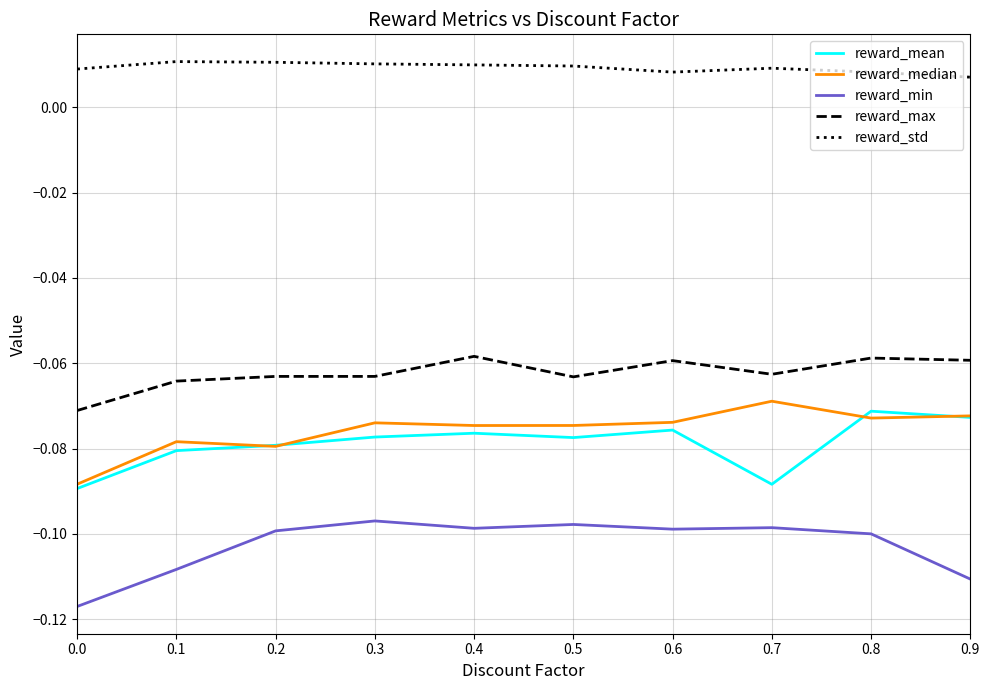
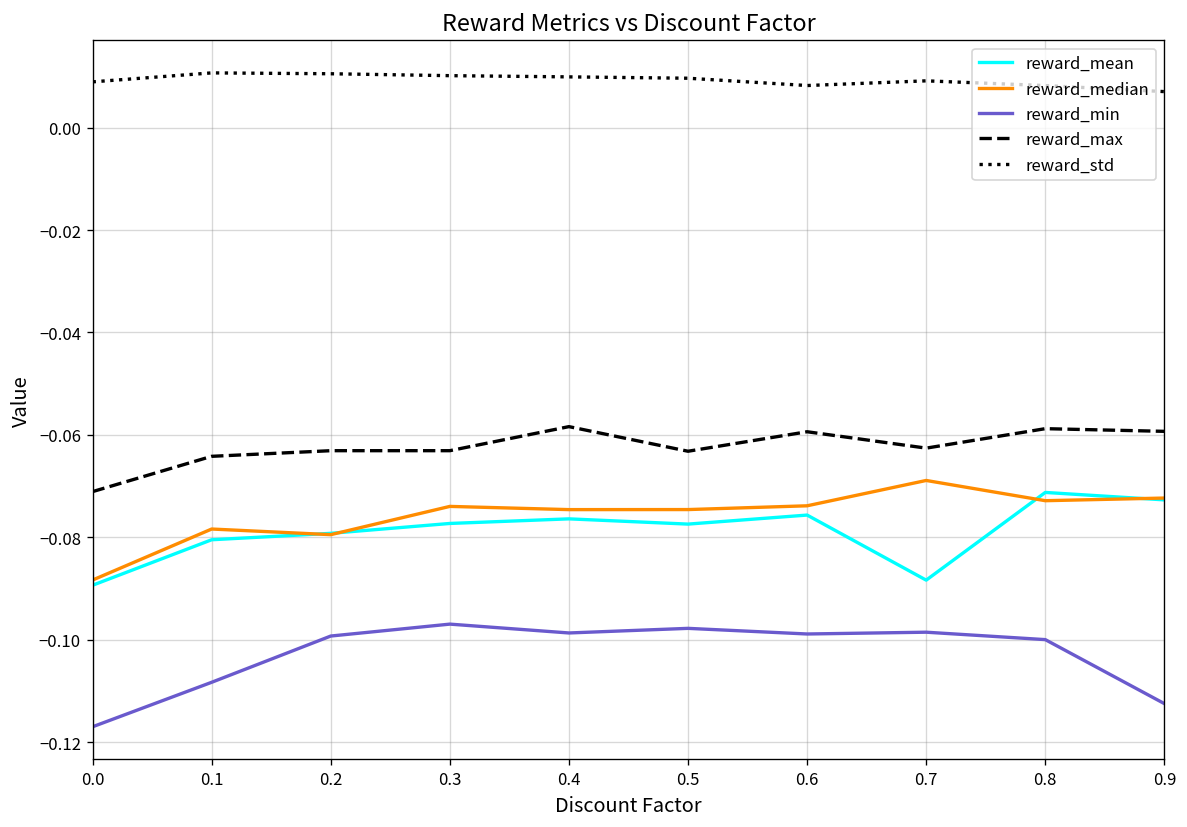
  {
    "reward_mean": {
      "0.0": -0.089,
      "0.1": -0.080,
      "0.3": -0.077,
      "0.4": -0.076,
      "0.5": -0.077,
      "0.6": -0.076,
      "0.7": -0.088,
      "0.8": -0.071
    },
    "reward_median": {
      "0.0": -0.088,
      "0.1": -0.078,
      "0.3": -0.074,
      "0.4": -0.075,
      "0.5": -0.075,
      "0.6": -0.074,
      "0.7": -0.069,
      "0.8": -0.073
    },
    "reward_min": {
      "0.0": -0.117,
      "0.1": -0.108,
      "0.2": -0.099,
      "0.3": -0.097,
      "0.4": -0.099,
      "0.5": -0.098,
      "0.6": -0.099,
      "0.7": -0.099,
      "0.8": -0.100,
-     "0.9": -0.111
+     "0.9": -0.113
    }
  }
